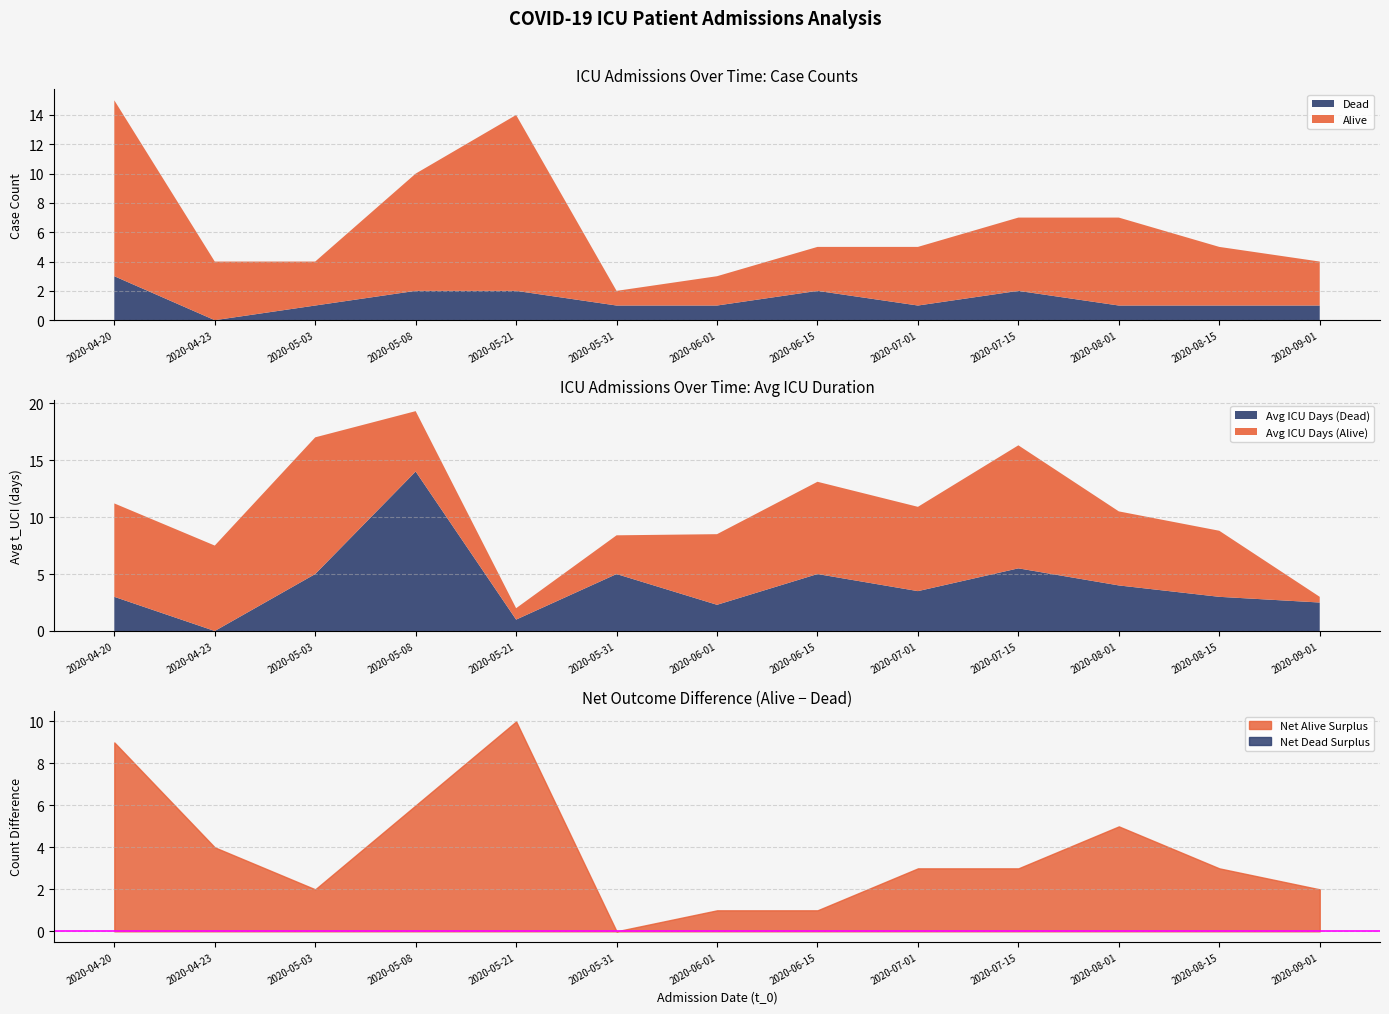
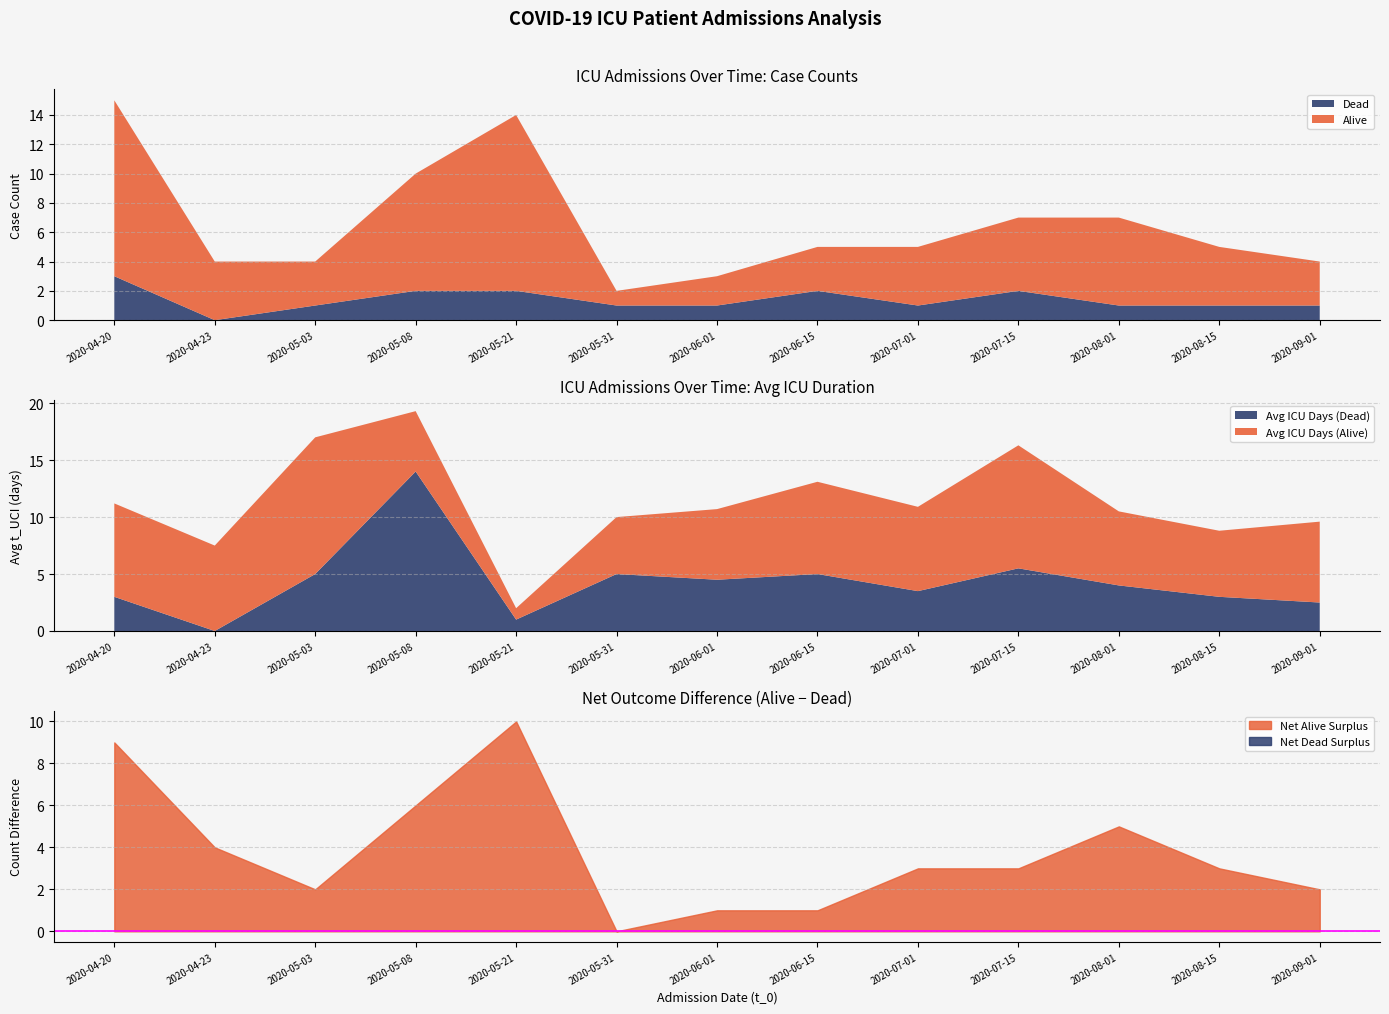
  {
    "ICU Admissions Over Time: Case Counts": {
      "Dead": {
        "2020-04-20": 3.0,
        "2020-04-23": 0.0,
        "2020-05-03": 1.0,
        "2020-05-08": 2.0,
        "2020-05-21": 2.0,
        "2020-05-31": 1.0,
        "2020-06-01": 1.0,
        "2020-06-15": 2.0,
        "2020-07-01": 1.0,
        "2020-07-15": 2.0,
        "2020-08-01": 1.0,
        "2020-08-15": 1.0,
        "2020-09-01": 1.0
      },
      "Alive": {
        "2020-04-20": 12.0,
        "2020-04-23": 4.0,
        "2020-05-03": 3.0,
        "2020-05-08": 8.0,
        "2020-05-21": 12.0,
        "2020-05-31": 1.0,
        "2020-06-01": 2.0,
        "2020-06-15": 3.0,
        "2020-07-01": 4.0,
        "2020-07-15": 5.0,
        "2020-08-01": 6.0,
        "2020-08-15": 4.0,
        "2020-09-01": 3.0
      }
    },
    "ICU Admissions Over Time: Avg ICU Duration": {
      "Avg ICU Days (Dead)": {
        "2020-04-20": 3.0,
        "2020-04-23": 0.0,
        "2020-05-03": 5.0,
        "2020-05-08": 14.0,
        "2020-05-21": 1.0,
        "2020-05-31": 5.0,
-       "2020-06-01": 2.3,
+       "2020-06-01": 4.5,
        "2020-06-15": 5.0,
        "2020-07-01": 3.5,
        "2020-07-15": 5.5,
        "2020-08-01": 4.0,
        "2020-08-15": 3.0,
        "2020-09-01": 2.5
      },
      "Avg ICU Days (Alive)": {
        "2020-04-20": 8.2,
        "2020-04-23": 7.5,
        "2020-05-03": 12.0,
        "2020-05-08": 5.3,
        "2020-05-21": 1.0,
-       "2020-05-31": 3.4,
+       "2020-05-31": 5.0,
        "2020-06-01": 6.2,
        "2020-06-15": 8.1,
        "2020-07-01": 7.4,
        "2020-07-15": 10.8,
        "2020-08-01": 6.5,
        "2020-08-15": 5.8,
-       "2020-09-01": 0.5
+       "2020-09-01": 7.1
      }
    },
    "Net Outcome Difference (Alive − Dead)": {
      "2020-04-20": 9.0,
      "2020-04-23": 4.0,
      "2020-05-03": 2.0,
      "2020-05-08": 6.0,
      "2020-05-21": 10.0,
      "2020-05-31": 0.0,
      "2020-06-01": 1.0,
      "2020-06-15": 1.0,
      "2020-07-01": 3.0,
      "2020-07-15": 3.0,
      "2020-08-01": 5.0,
      "2020-08-15": 3.0,
      "2020-09-01": 2.0
    }
  }
